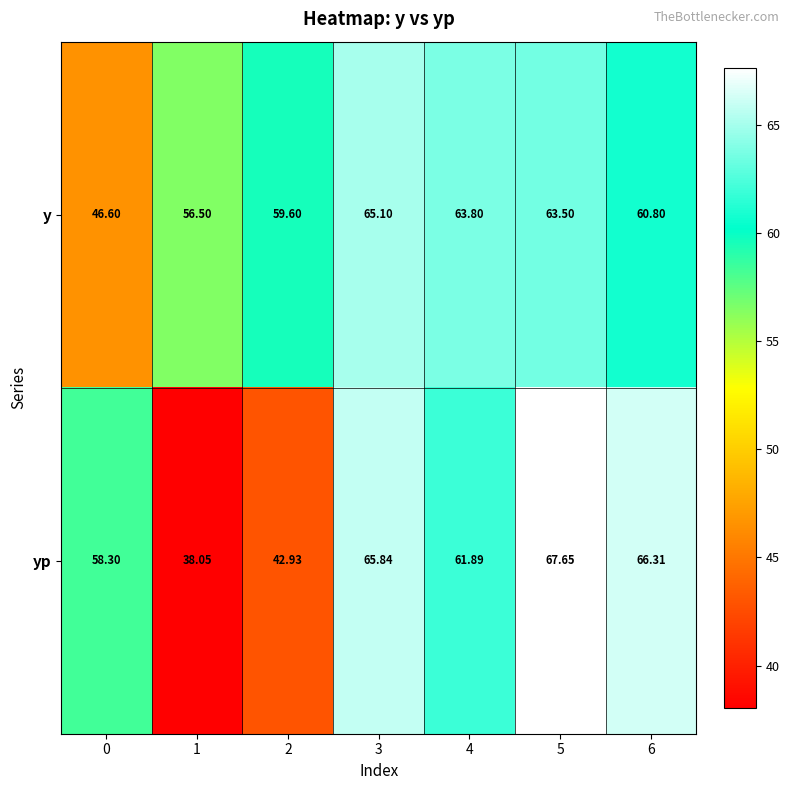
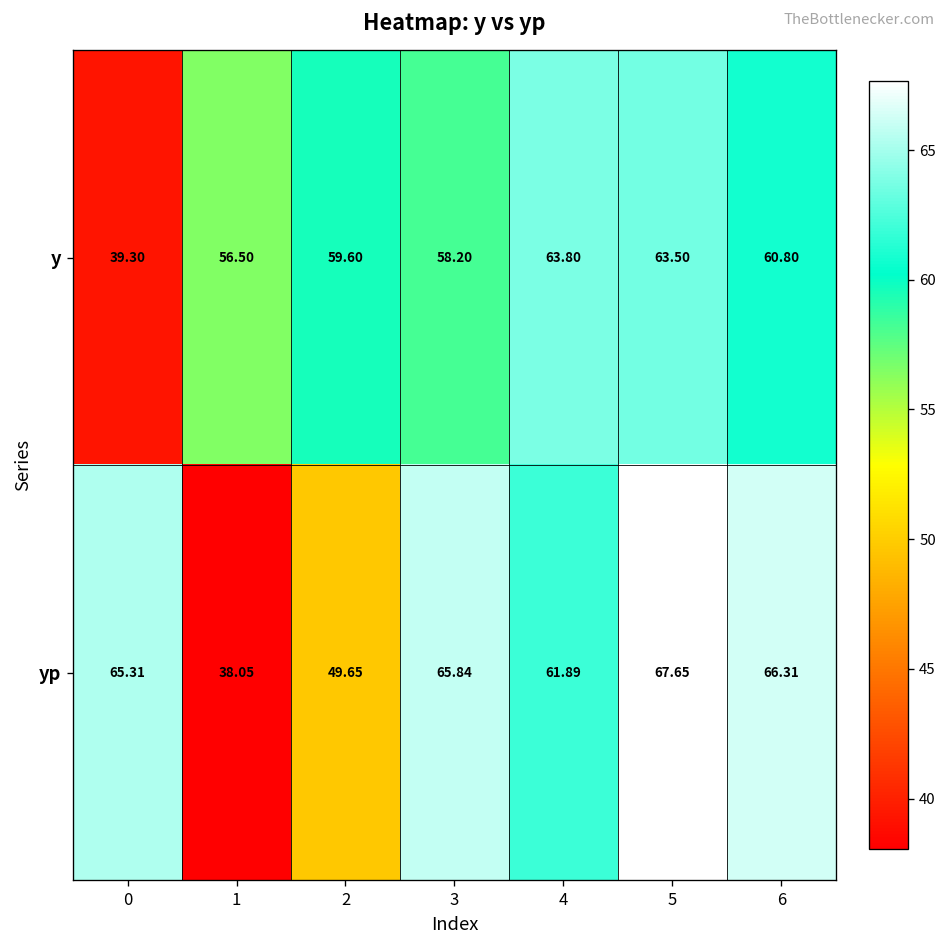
  {
    "y": {
-     "0": 46.60,
+     "0": 39.30,
      "1": 56.50,
      "2": 59.60,
-     "3": 65.10,
+     "3": 58.20,
      "4": 63.80,
      "5": 63.50,
      "6": 60.80
    },
    "yp": {
-     "0": 58.30,
+     "0": 65.31,
      "1": 38.05,
-     "2": 42.93,
+     "2": 49.65,
      "3": 65.84,
      "4": 61.89,
      "5": 67.65,
      "6": 66.31
    }
  }
